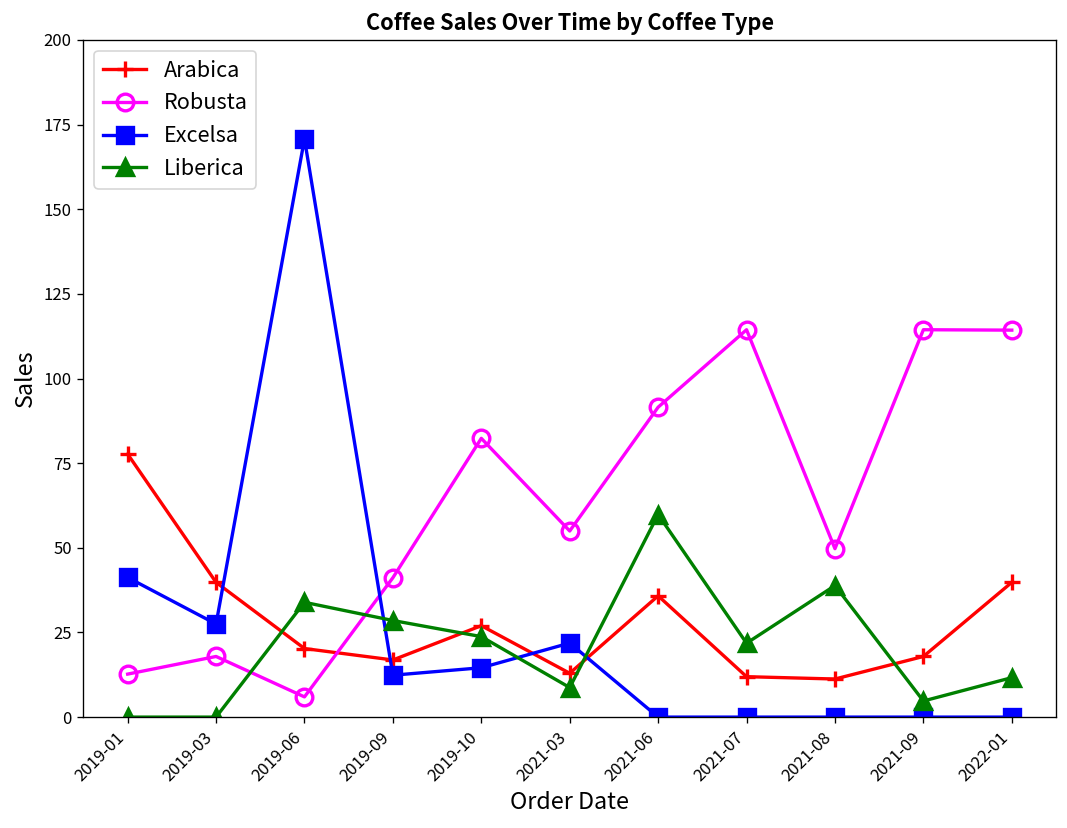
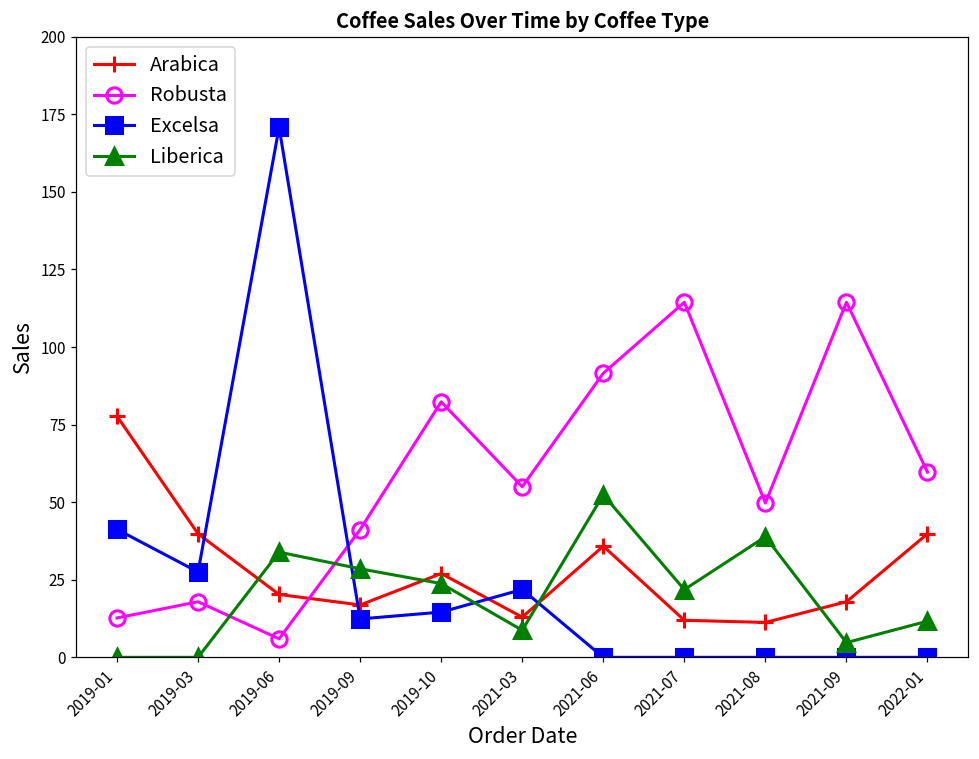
  {
    "Arabica": {
      "2019-01": 78,
      "2019-03": 40,
      "2019-06": 20,
      "2019-09": 17,
      "2019-10": 27,
      "2021-03": 13,
      "2021-06": 36,
      "2021-07": 12,
      "2021-08": 11,
      "2021-09": 18,
      "2022-01": 40
    },
    "Robusta": {
      "2019-01": 13,
      "2019-03": 18,
      "2019-06": 6,
      "2019-09": 41,
      "2019-10": 82,
      "2021-03": 55,
      "2021-06": 92,
      "2021-07": 114,
      "2021-08": 50,
      "2021-09": 114,
-     "2022-01": 114
+     "2022-01": 60
    },
    "Excelsa": {
      "2019-01": 41,
      "2019-03": 28,
      "2019-06": 171,
      "2019-09": 12,
      "2019-10": 15,
      "2021-03": 22,
      "2021-06": 0,
      "2021-07": 0,
      "2021-08": 0,
      "2021-09": 0,
      "2022-01": 0
    },
    "Liberica": {
      "2019-01": 0,
      "2019-03": 0,
      "2019-06": 34,
      "2019-09": 29,
      "2019-10": 24,
      "2021-03": 9,
-     "2021-06": 60,
+     "2021-06": 52,
      "2021-07": 22,
      "2021-08": 39,
      "2021-09": 5,
      "2022-01": 12
    }
  }
